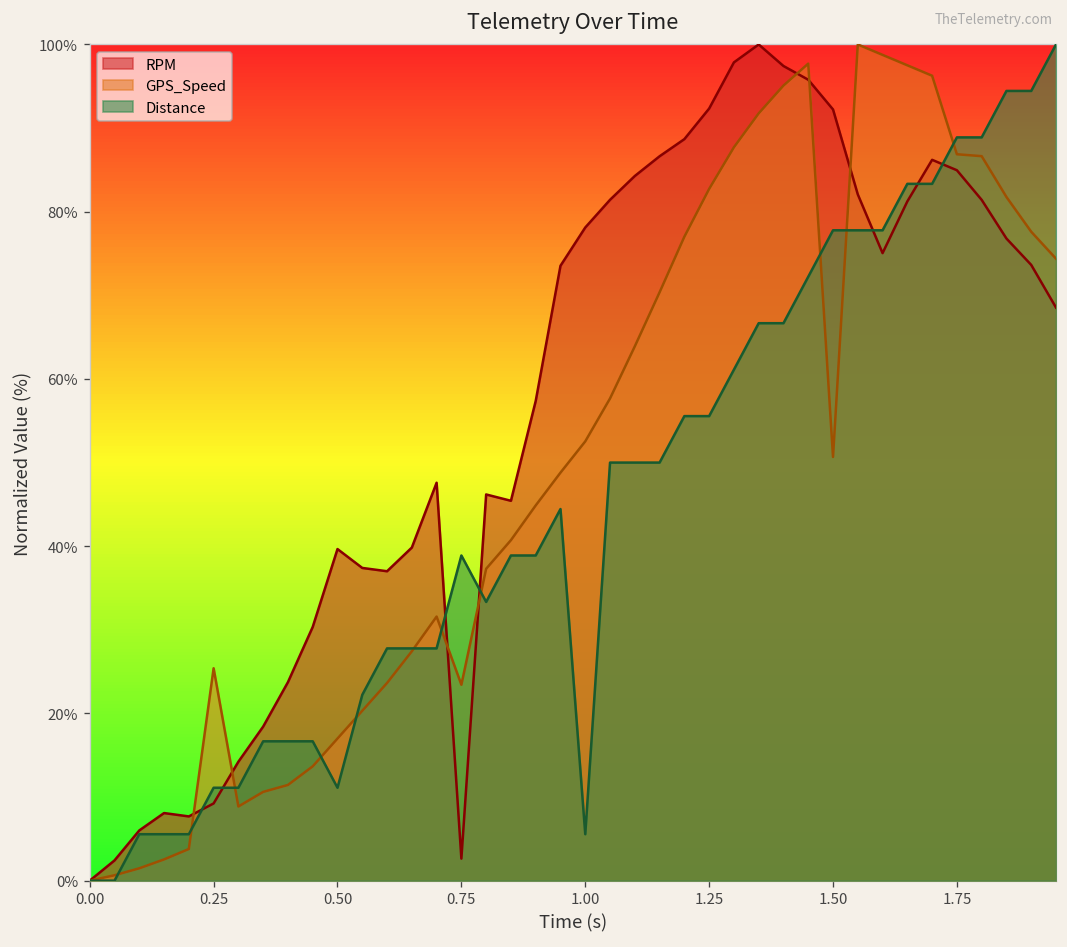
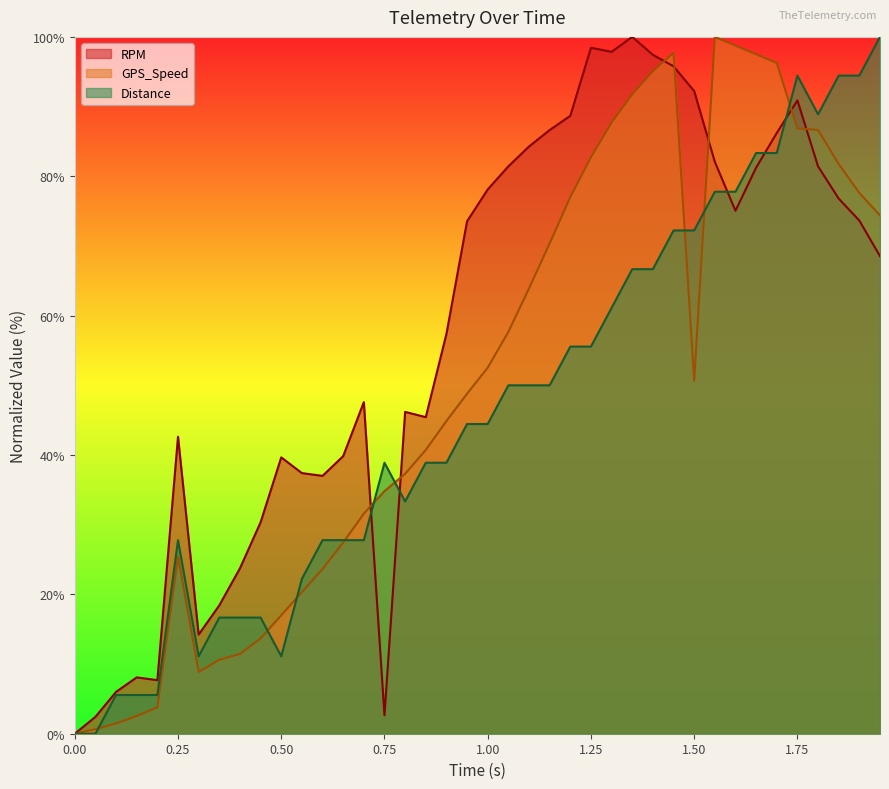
  {
    "RPM": {
-     "0.25": "9%",
+     "0.25": "43%",
      "0.50": "40%",
      "0.75": "3%",
      "1.00": "78%",
-     "1.25": "92%",
+     "1.25": "98%",
      "1.50": "92%",
-     "1.75": "85%"
+     "1.75": "91%"
    },
    "GPS_Speed": {
      "0.25": "25%",
      "0.50": "17%",
-     "0.75": "23%",
+     "0.75": "35%",
      "1.00": "53%",
      "1.25": "83%",
      "1.50": "51%",
      "1.75": "87%"
    },
    "Distance": {
-     "0.25": "11%",
+     "0.25": "28%",
      "0.50": "11%",
      "0.75": "39%",
-     "1.00": "6%",
+     "1.00": "44%",
      "1.25": "56%",
-     "1.50": "78%",
-     "1.75": "89%"
+     "1.50": "72%",
+     "1.75": "94%"
    }
  }
